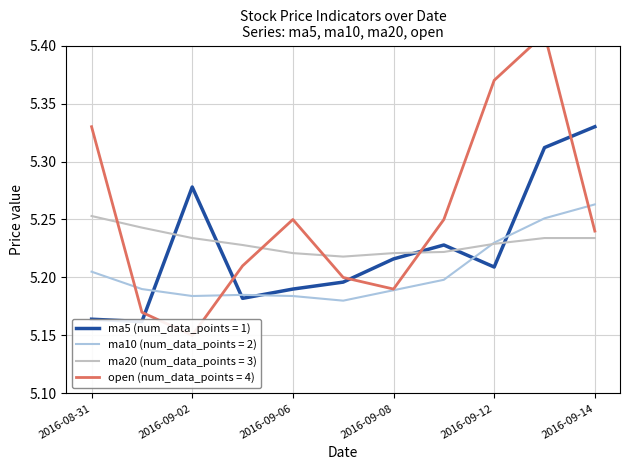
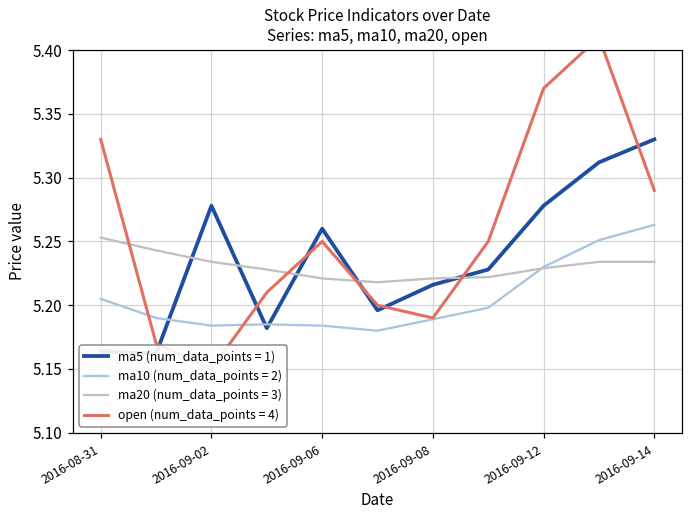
  {
    "ma5 (num_data_points = 1)": {
      "2016-09-02": 5.278,
-     "2016-09-06": 5.19,
+     "2016-09-06": 5.26,
      "2016-09-08": 5.216,
-     "2016-09-12": 5.209,
+     "2016-09-12": 5.278,
      "2016-09-14": 5.330
    },
    "open (num_data_points = 4)": {
      "2016-08-31": 5.33,
      "2016-09-06": 5.25,
      "2016-09-12": 5.37,
-     "2016-09-14": 5.24
+     "2016-09-14": 5.29
    }
  }
